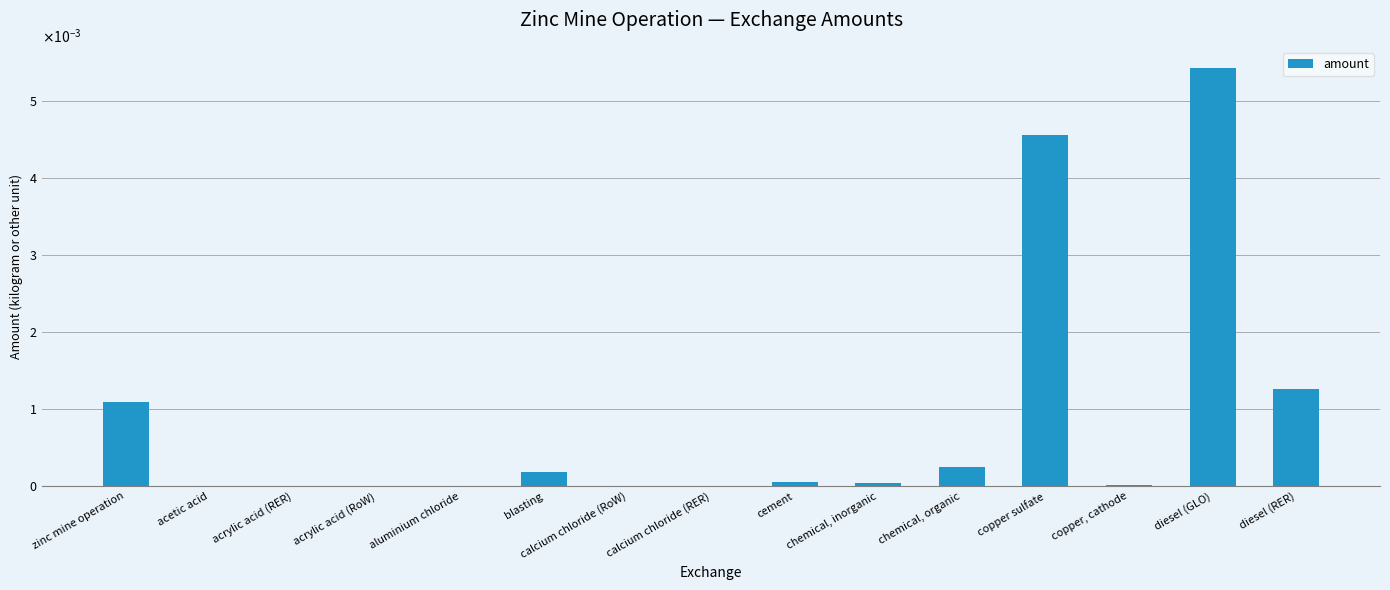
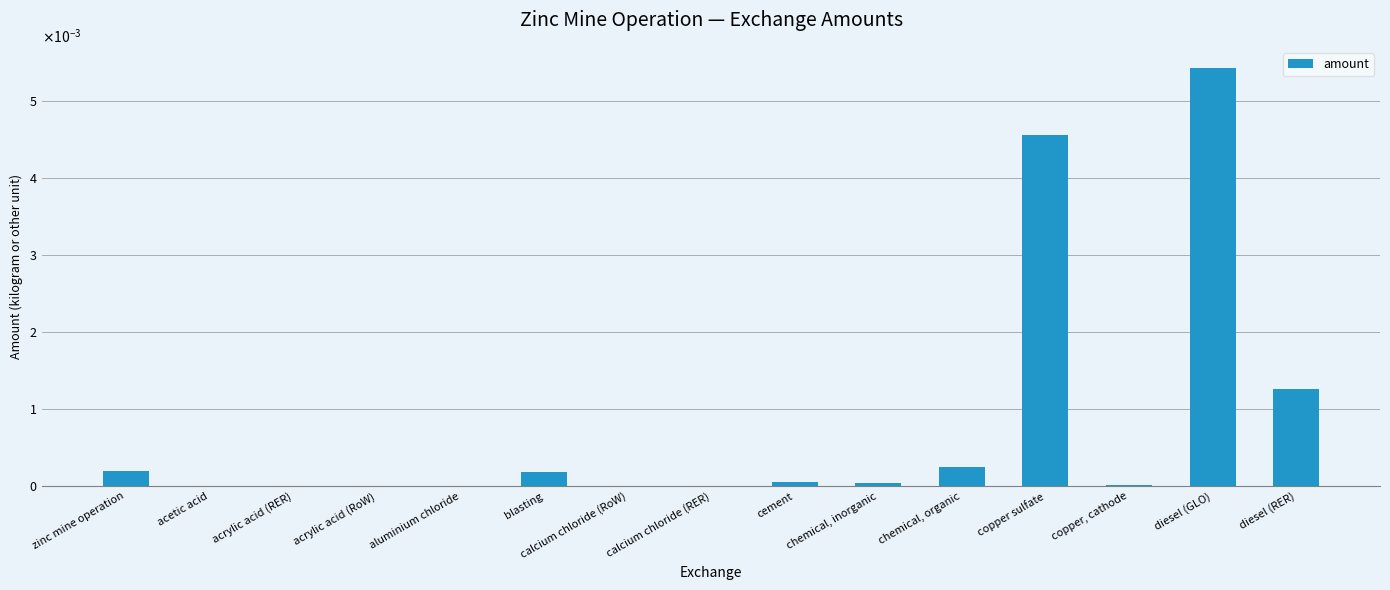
  {
-   "zinc mine operation": 0.0011,
+   "zinc mine operation": 0.0002,
    "blasting": 0.0002,
    "cement": 0.0001,
    "chemical, inorganic": 0.0000,
    "chemical, organic": 0.0003,
    "copper sulfate": 0.0046,
    "diesel (GLO)": 0.0054,
    "diesel (RER)": 0.0013
  }
